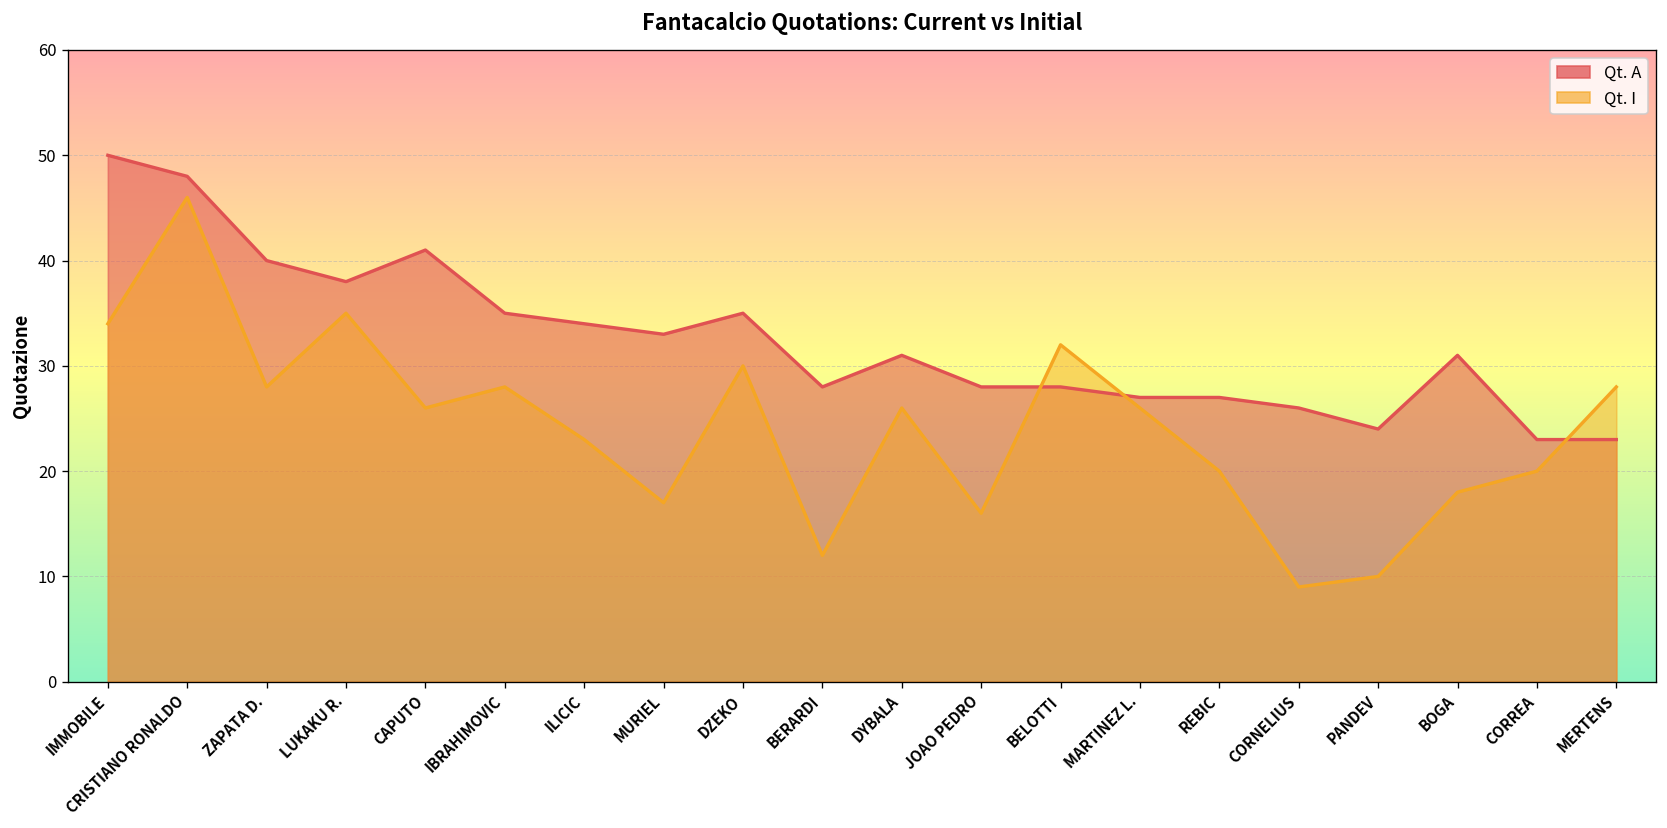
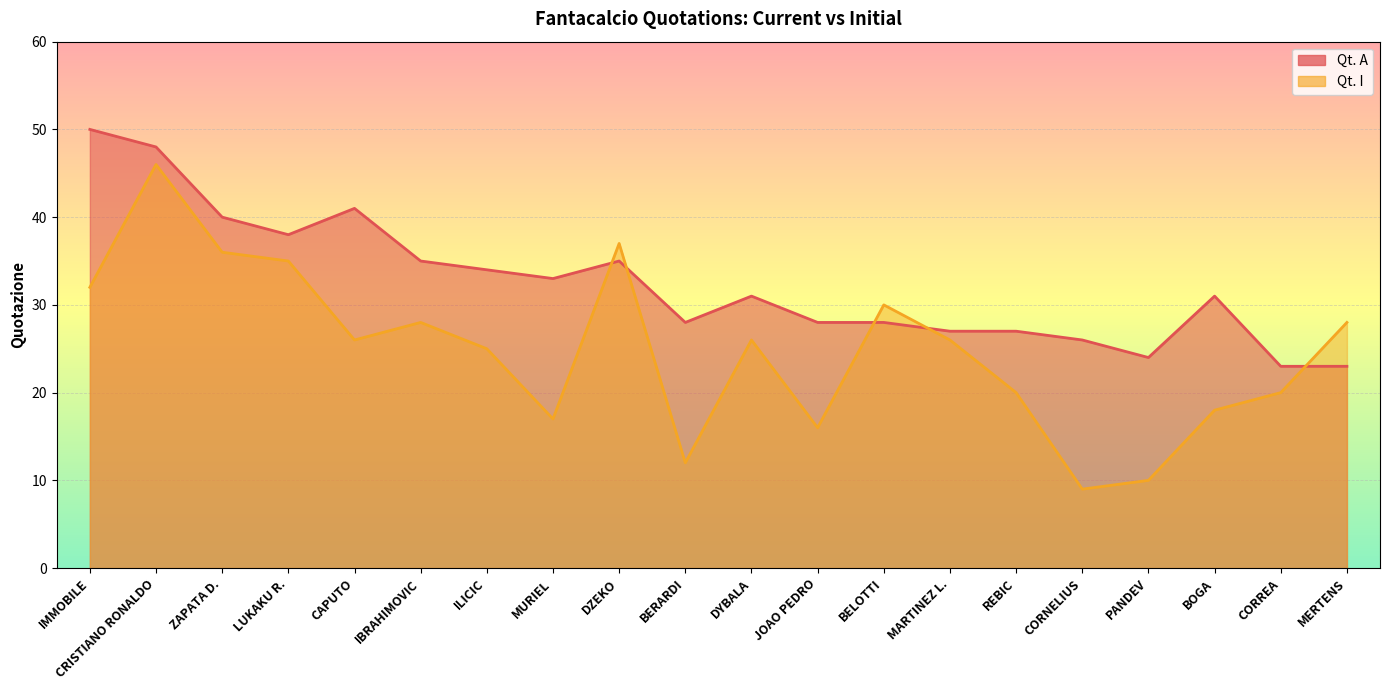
  {
    "Qt. A": {
      "IMMOBILE": 50,
      "CRISTIANO RONALDO": 48,
      "ZAPATA D.": 40,
      "LUKAKU R.": 38,
      "CAPUTO": 41,
      "IBRAHIMOVIC": 35,
      "ILICIC": 34,
      "MURIEL": 33,
      "DZEKO": 35,
      "BERARDI": 28,
      "DYBALA": 31,
      "JOAO PEDRO": 28,
      "BELOTTI": 28,
      "MARTINEZ L.": 27,
      "REBIC": 27,
      "CORNELIUS": 26,
      "PANDEV": 24,
      "BOGA": 31,
      "CORREA": 23,
      "MERTENS": 23
    },
    "Qt. I": {
-     "IMMOBILE": 34,
+     "IMMOBILE": 32,
      "CRISTIANO RONALDO": 46,
-     "ZAPATA D.": 28,
+     "ZAPATA D.": 36,
      "LUKAKU R.": 35,
      "CAPUTO": 26,
      "IBRAHIMOVIC": 28,
-     "ILICIC": 23,
+     "ILICIC": 25,
      "MURIEL": 17,
-     "DZEKO": 30,
+     "DZEKO": 37,
      "BERARDI": 12,
      "DYBALA": 26,
      "JOAO PEDRO": 16,
-     "BELOTTI": 32,
+     "BELOTTI": 30,
      "MARTINEZ L.": 26,
      "REBIC": 20,
      "CORNELIUS": 9,
      "PANDEV": 10,
      "BOGA": 18,
      "CORREA": 20,
      "MERTENS": 28
    }
  }
